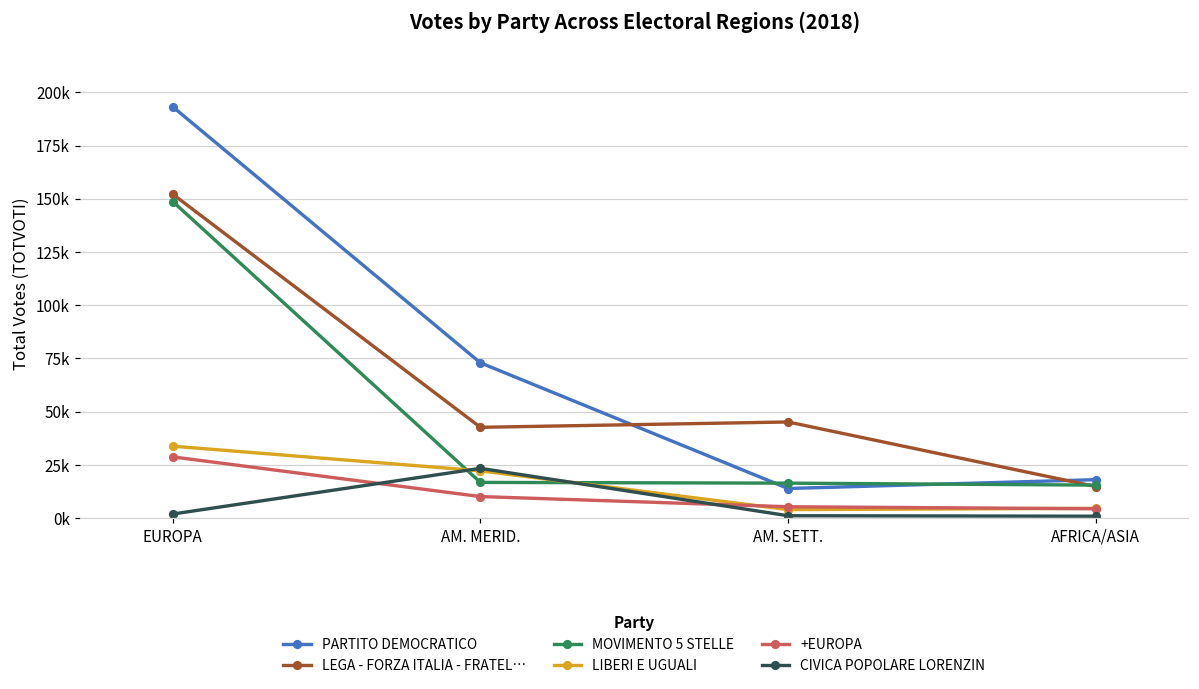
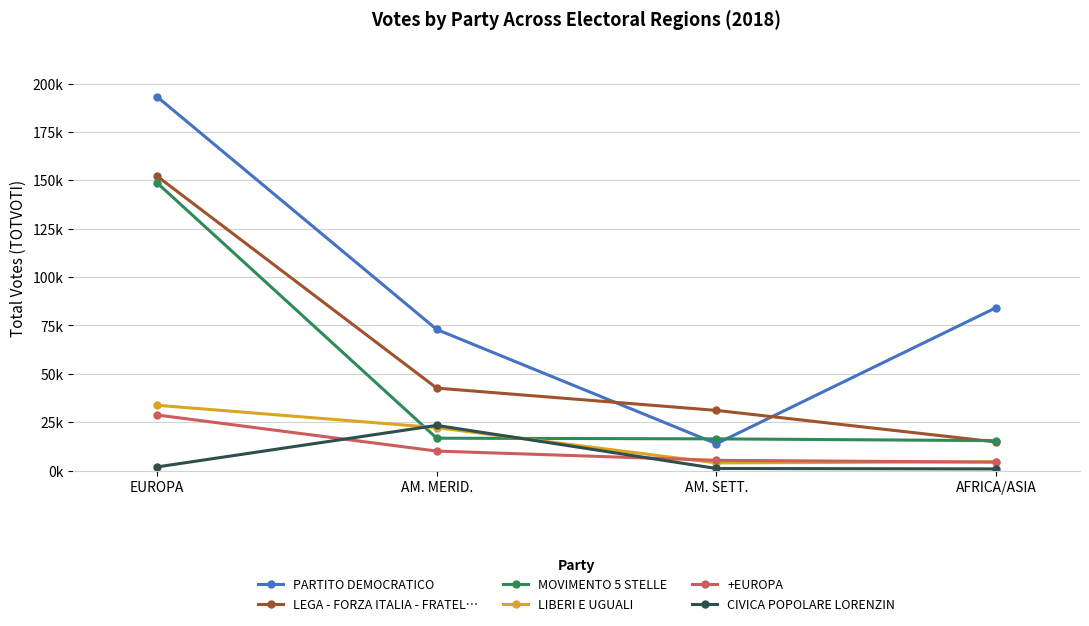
  {
    "PARTITO DEMOCRATICO": {
      "EUROPA": 193000,
      "AM. MERID.": 73000,
      "AM. SETT.": 14000,
-     "AFRICA/ASIA": 18000
+     "AFRICA/ASIA": 84000
    },
    "LEGA - FORZA ITALIA - FRATEL…": {
      "EUROPA": 152000,
      "AM. MERID.": 43000,
-     "AM. SETT.": 45000
+     "AM. SETT.": 31000
    },
    "MOVIMENTO 5 STELLE": {
      "EUROPA": 149000,
      "AM. MERID.": 17000,
      "AM. SETT.": 16000
    },
    "LIBERI E UGUALI": {
      "EUROPA": 34000,
      "AM. SETT.": 4000
    },
    "+EUROPA": {
      "EUROPA": 29000,
      "AM. MERID.": 10000,
      "AM. SETT.": 5000
    },
    "CIVICA POPOLARE LORENZIN": {
      "EUROPA": 2000,
      "AM. SETT.": 1000,
      "AFRICA/ASIA": 1000
    }
  }
